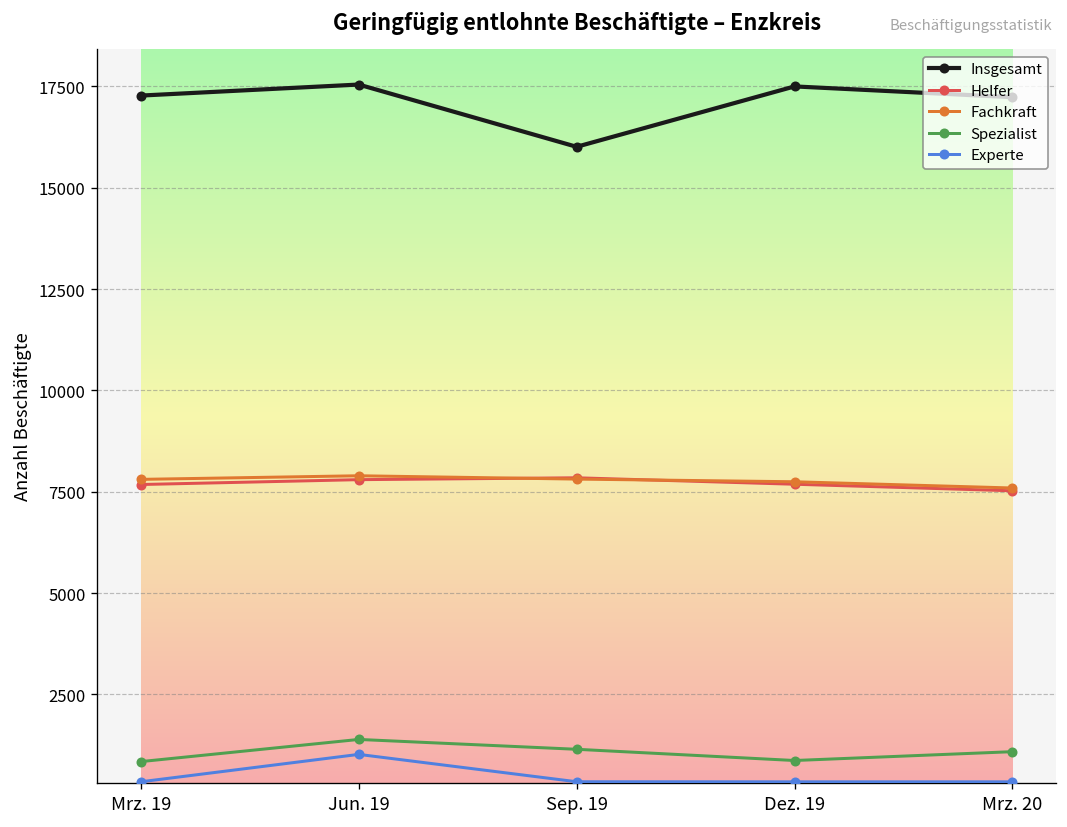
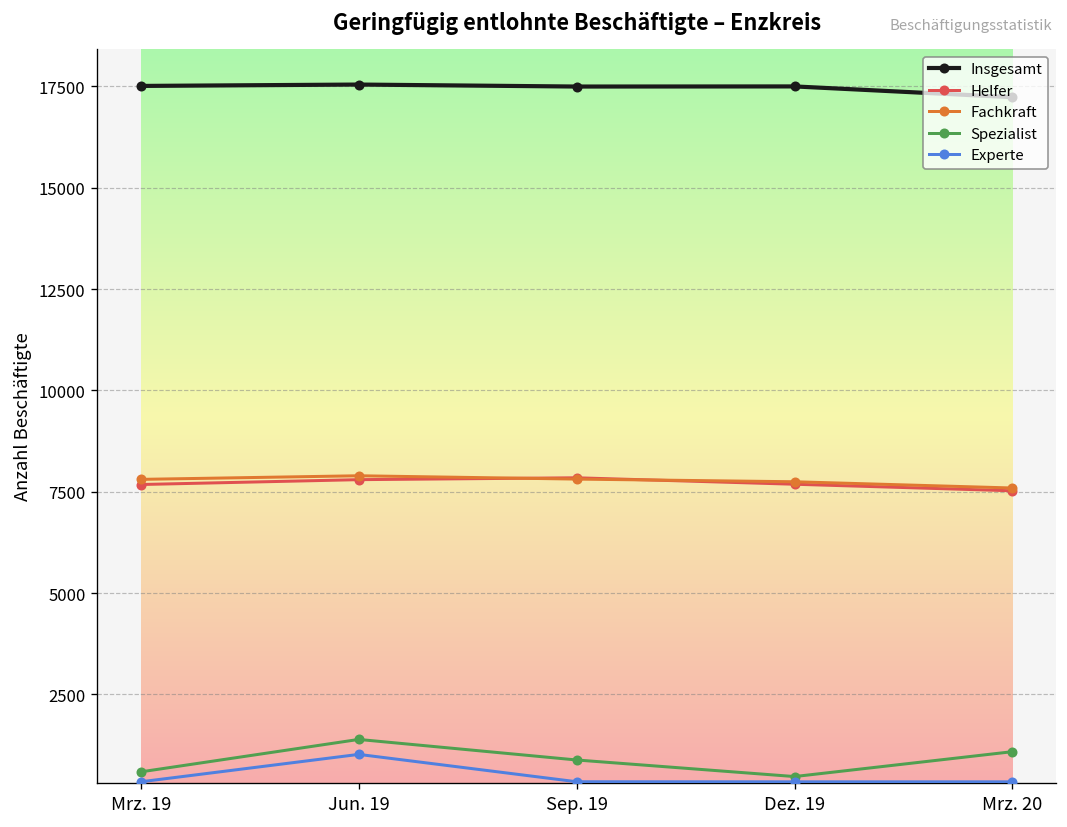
  {
    "Insgesamt": {
-     "Mrz. 19": 17300,
+     "Mrz. 19": 17500,
      "Jun. 19": 17500,
-     "Sep. 19": 16000,
+     "Sep. 19": 17500,
      "Dez. 19": 17500
    },
    "Spezialist": {
-     "Mrz. 19": 800,
+     "Mrz. 19": 600,
      "Jun. 19": 1400,
-     "Sep. 19": 1100,
-     "Dez. 19": 900,
+     "Sep. 19": 900,
+     "Dez. 19": 500,
      "Mrz. 20": 1100
    },
    "Experte": {
      "Mrz. 19": 300,
      "Jun. 19": 1000,
      "Sep. 19": 300,
      "Dez. 19": 300,
      "Mrz. 20": 300
    }
  }
